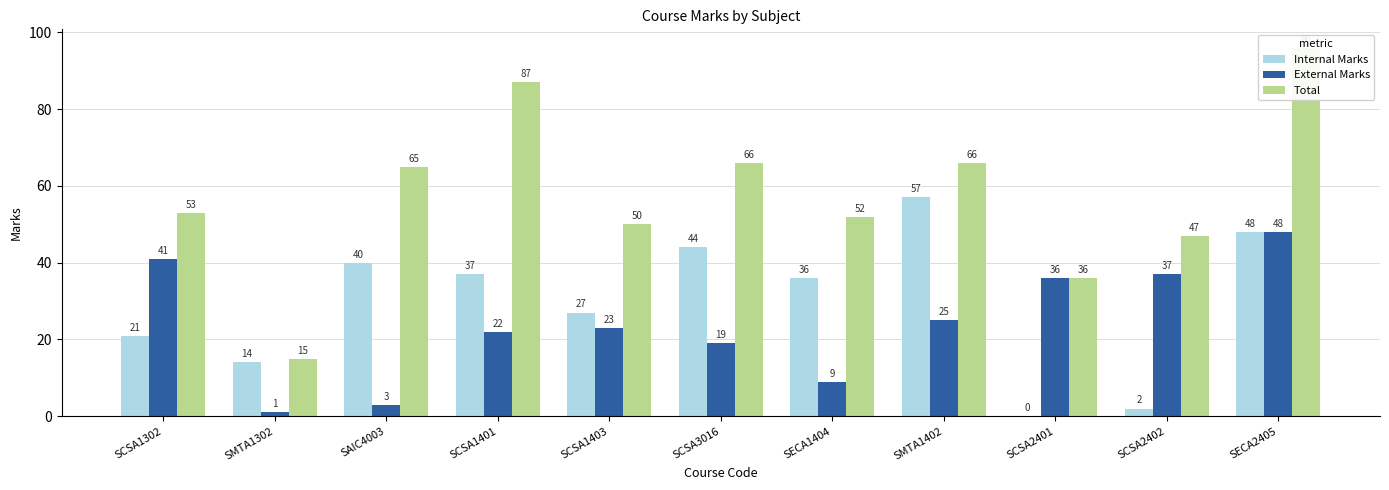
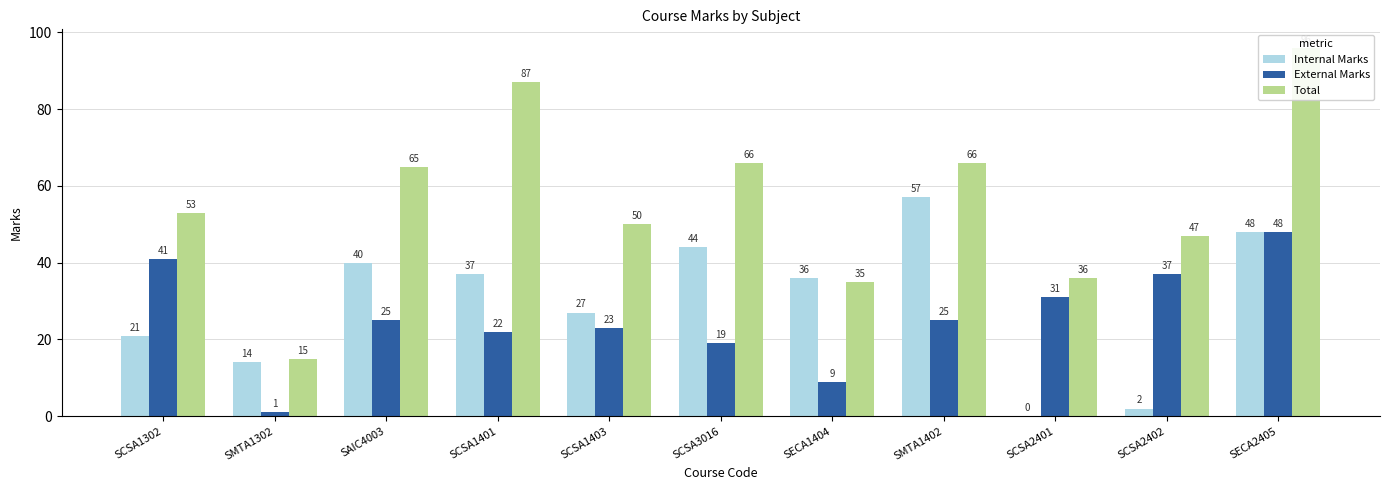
  {
    "Internal Marks": {
      "SCSA1302": 21,
      "SMTA1302": 14,
      "SAIC4003": 40,
      "SCSA1401": 37,
      "SCSA1403": 27,
      "SCSA3016": 44,
      "SECA1404": 36,
      "SMTA1402": 57,
      "SCSA2401": 0,
      "SCSA2402": 2,
      "SECA2405": 48
    },
    "External Marks": {
      "SCSA1302": 41,
      "SMTA1302": 1,
-     "SAIC4003": 3,
+     "SAIC4003": 25,
      "SCSA1401": 22,
      "SCSA1403": 23,
      "SCSA3016": 19,
      "SECA1404": 9,
      "SMTA1402": 25,
-     "SCSA2401": 36,
+     "SCSA2401": 31,
      "SCSA2402": 37,
      "SECA2405": 48
    },
    "Total": {
      "SCSA1302": 53,
      "SMTA1302": 15,
      "SAIC4003": 65,
      "SCSA1401": 87,
      "SCSA1403": 50,
      "SCSA3016": 66,
-     "SECA1404": 52,
+     "SECA1404": 35,
      "SMTA1402": 66,
      "SCSA2401": 36,
      "SCSA2402": 47
    }
  }
